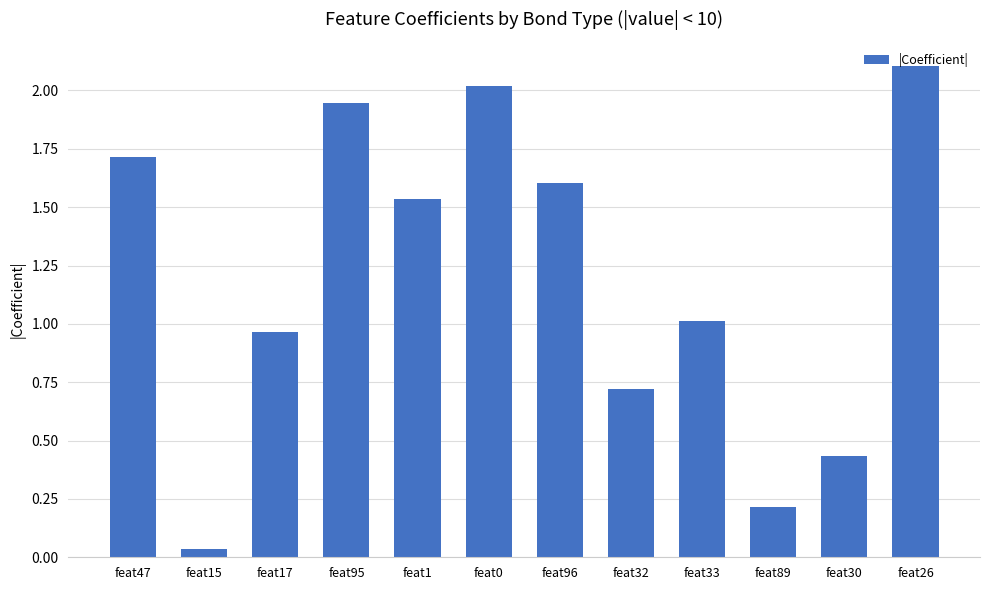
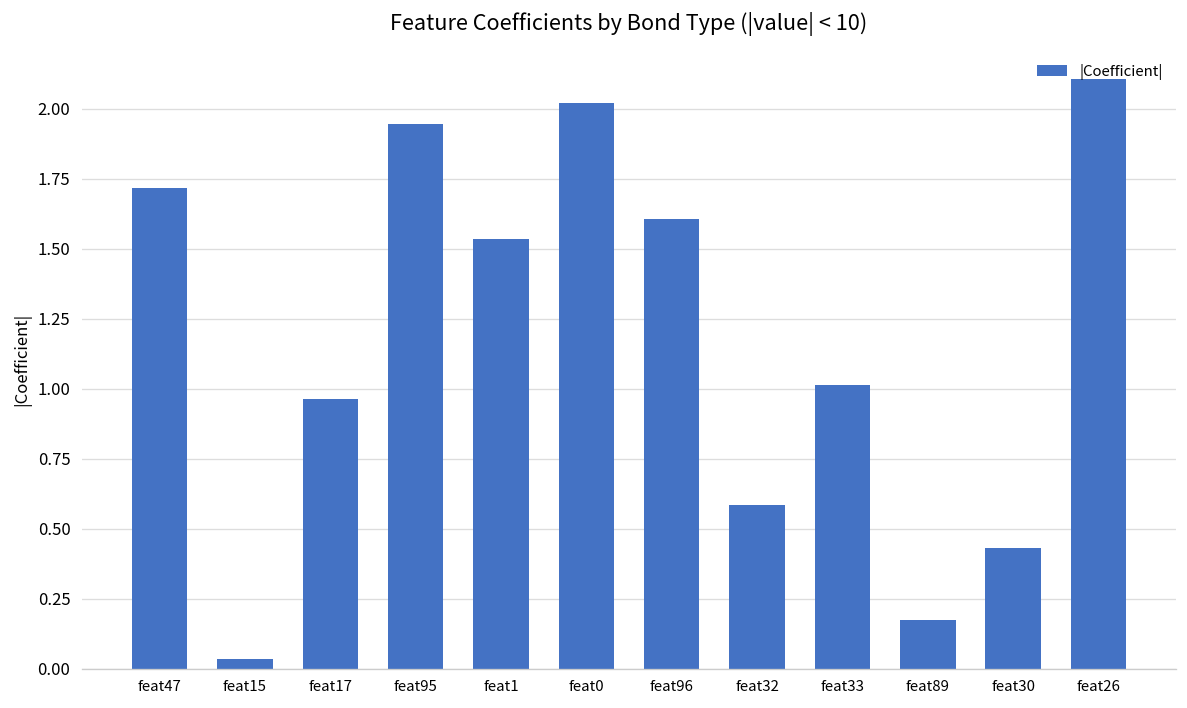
  {
    "feat47": 1.72,
    "feat15": 0.04,
    "feat17": 0.96,
    "feat95": 1.94,
    "feat1": 1.53,
    "feat0": 2.02,
    "feat96": 1.60,
-   "feat32": 0.72,
+   "feat32": 0.58,
    "feat33": 1.01,
-   "feat89": 0.21,
+   "feat89": 0.17,
    "feat30": 0.43,
    "feat26": 2.10
  }
